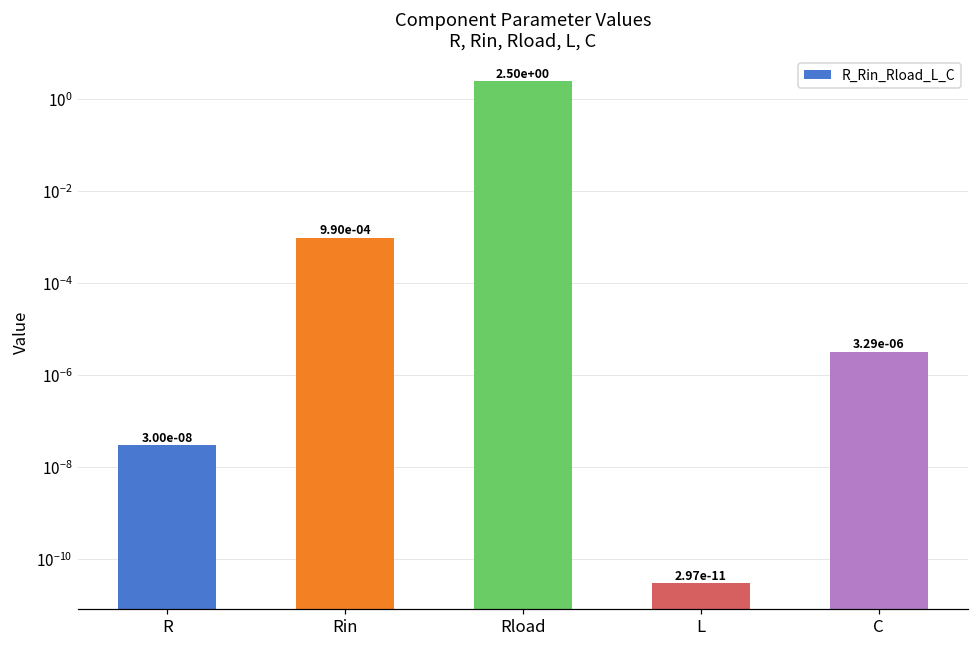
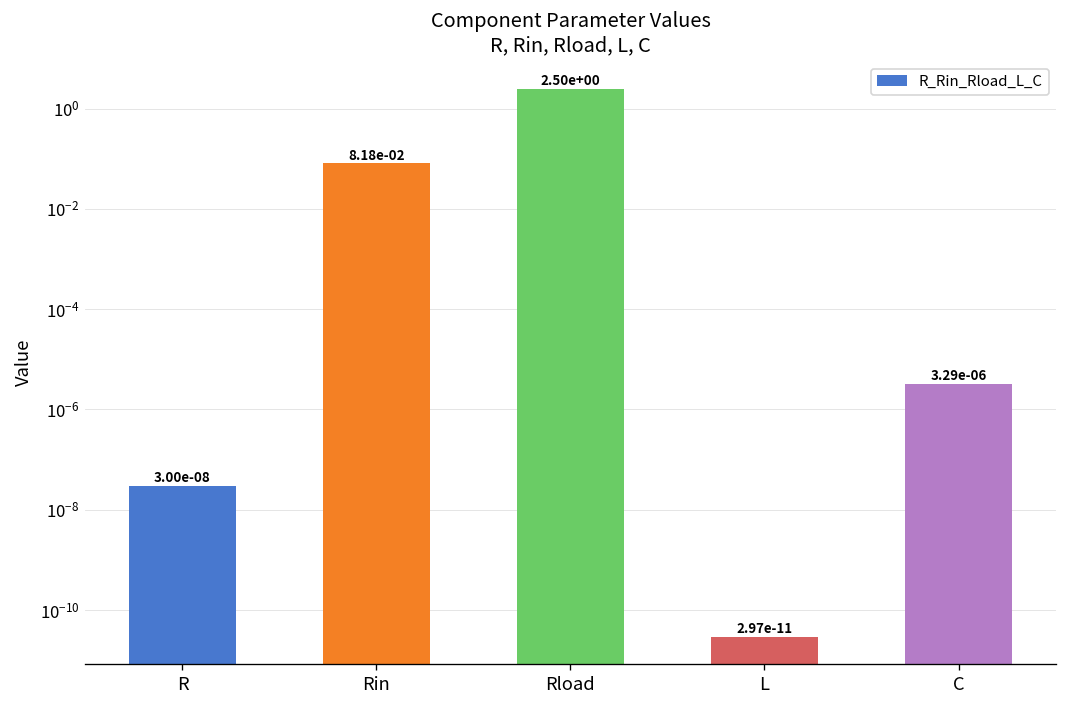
  {
    "R": "3.00e-08",
-   "Rin": "9.90e-04",
+   "Rin": "8.18e-02",
    "Rload": "2.50e+00",
    "L": "2.97e-11",
    "C": "3.29e-06"
  }
